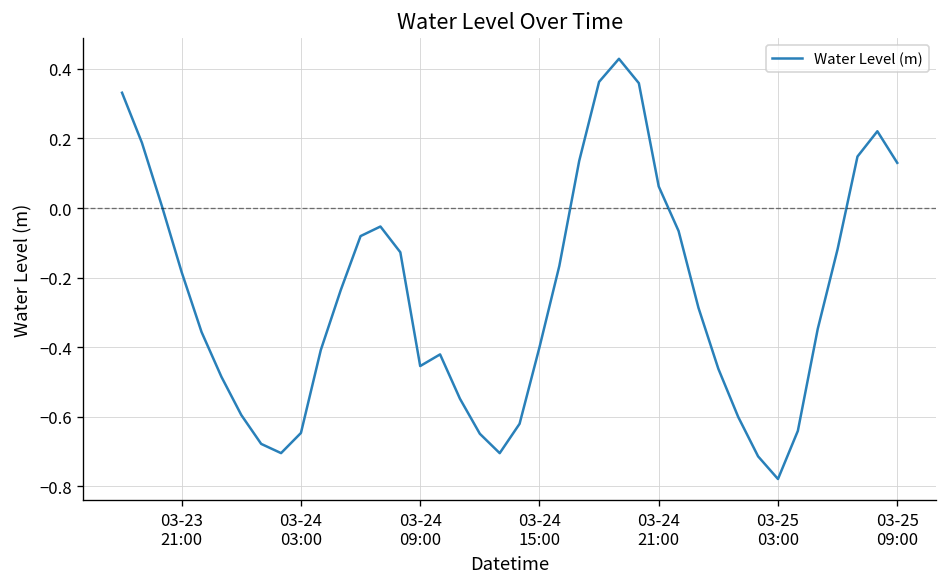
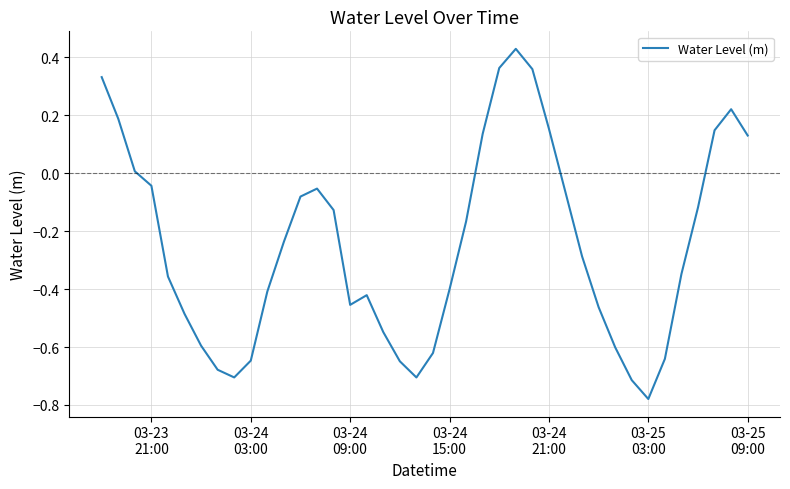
  {
-   "03-23 21:00": -0.18,
+   "03-23 21:00": -0.04,
    "03-24 03:00": -0.65,
    "03-24 09:00": -0.45,
    "03-24 15:00": -0.40,
-   "03-24 21:00": 0.06,
+   "03-24 21:00": 0.15,
    "03-25 03:00": -0.78,
    "03-25 09:00": 0.13
  }
